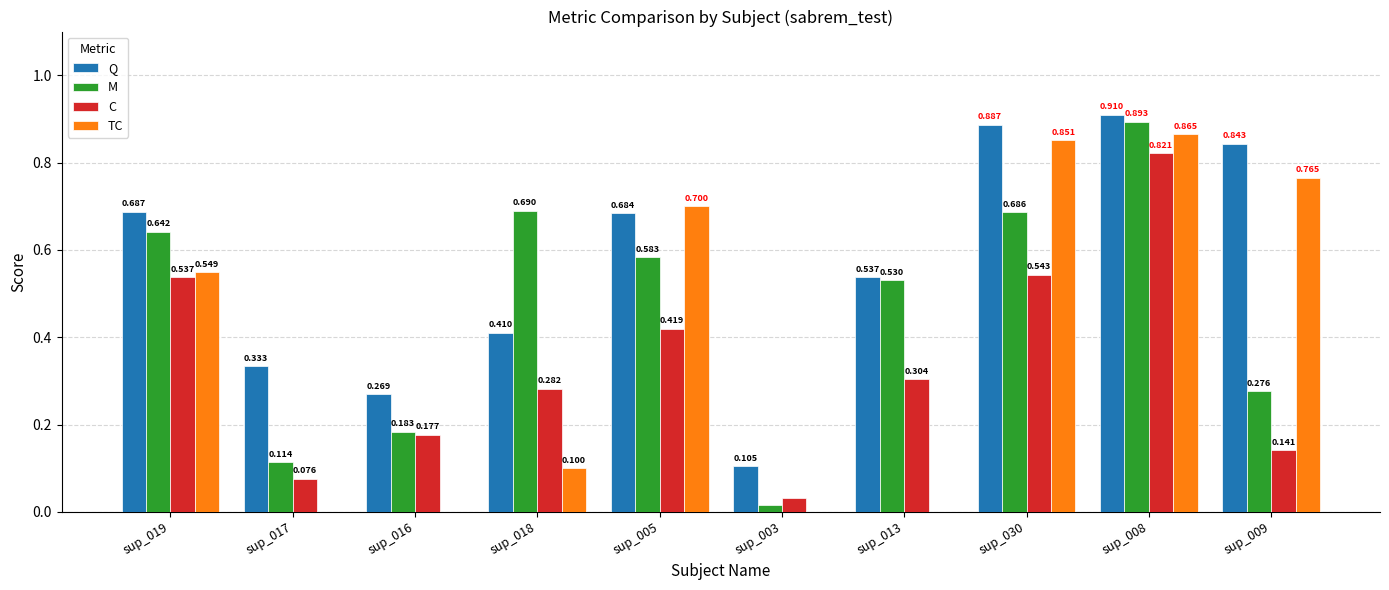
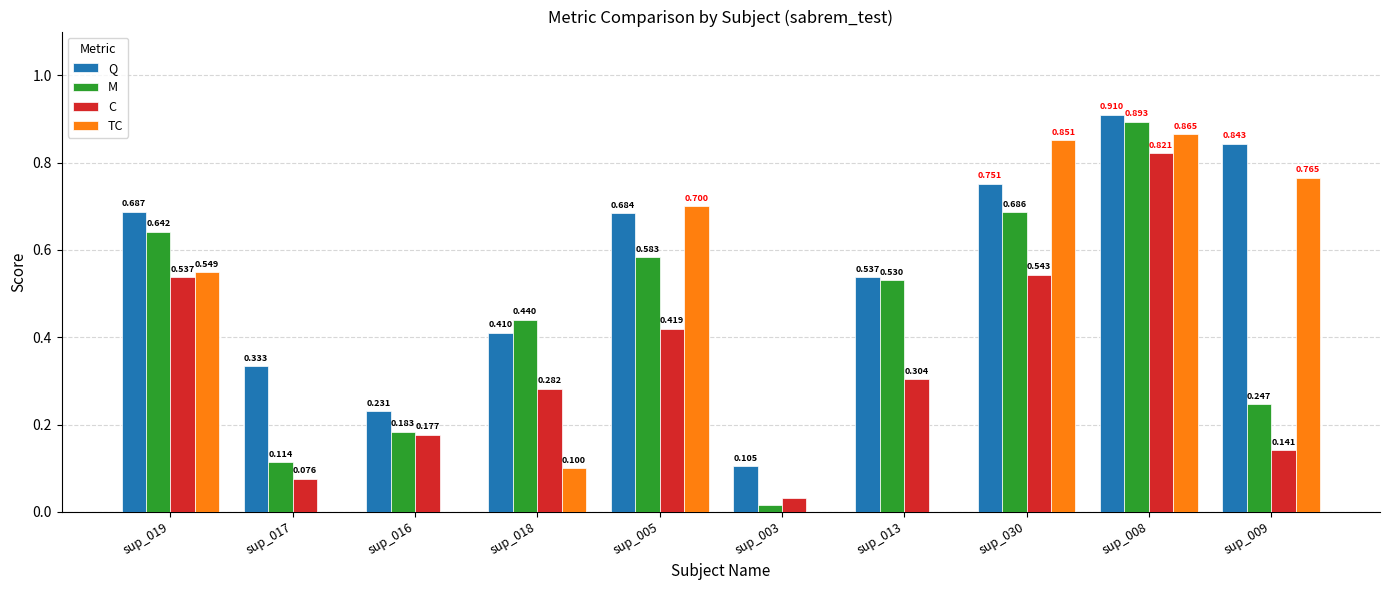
  {
    "Q": {
      "sup_019": 0.687,
      "sup_017": 0.333,
-     "sup_016": 0.269,
+     "sup_016": 0.231,
      "sup_018": 0.410,
      "sup_005": 0.684,
      "sup_003": 0.105,
      "sup_013": 0.537,
-     "sup_030": 0.887,
+     "sup_030": 0.751,
      "sup_008": 0.910,
      "sup_009": 0.843
    },
    "M": {
      "sup_019": 0.642,
      "sup_017": 0.114,
      "sup_016": 0.183,
-     "sup_018": 0.690,
+     "sup_018": 0.440,
      "sup_005": 0.583,
      "sup_013": 0.530,
      "sup_030": 0.686,
      "sup_008": 0.893,
-     "sup_009": 0.276
+     "sup_009": 0.247
    },
    "C": {
      "sup_019": 0.537,
      "sup_017": 0.076,
      "sup_016": 0.177,
      "sup_018": 0.282,
      "sup_005": 0.419,
      "sup_013": 0.304,
      "sup_030": 0.543,
      "sup_008": 0.821,
      "sup_009": 0.141
    },
    "TC": {
      "sup_019": 0.549,
      "sup_018": 0.100,
      "sup_005": 0.700,
      "sup_030": 0.851,
      "sup_008": 0.865,
      "sup_009": 0.765
    }
  }
